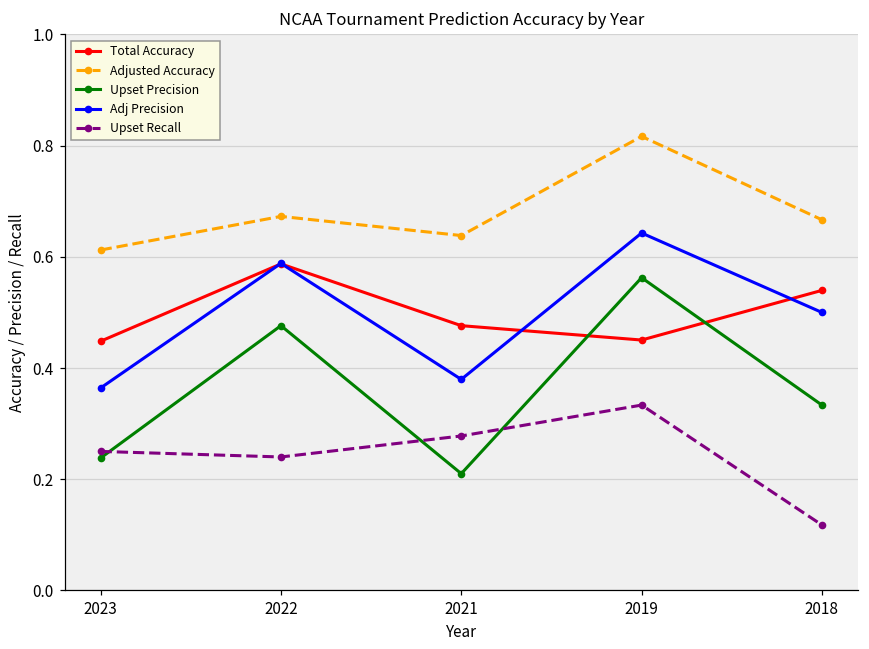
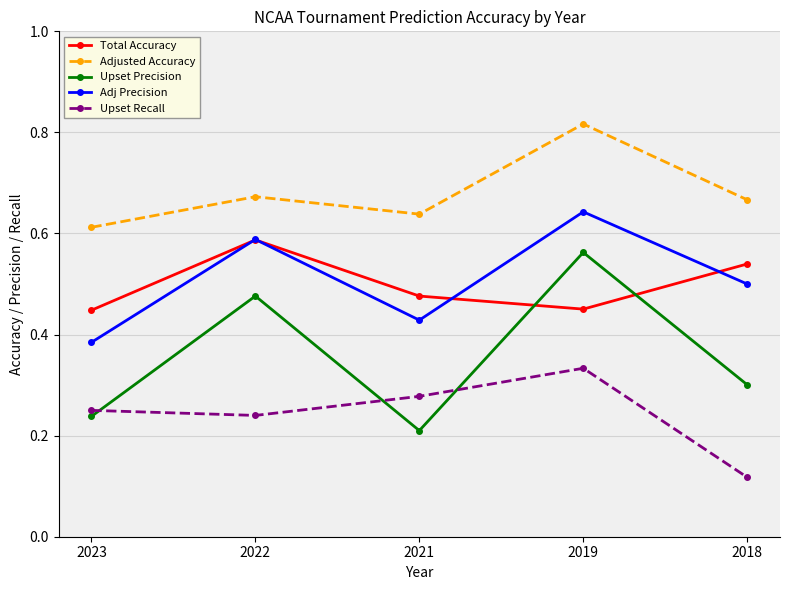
  {
    "Total Accuracy": {
      "2023": 0.45,
      "2021": 0.48,
      "2019": 0.45,
      "2018": 0.54
    },
    "Adjusted Accuracy": {
      "2023": 0.61,
      "2022": 0.67,
      "2021": 0.64,
      "2019": 0.82,
      "2018": 0.67
    },
    "Upset Precision": {
      "2023": 0.24,
      "2022": 0.48,
      "2021": 0.21,
      "2019": 0.56,
-     "2018": 0.33
+     "2018": 0.30
    },
    "Adj Precision": {
-     "2023": 0.36,
-     "2021": 0.38,
+     "2023": 0.38,
+     "2021": 0.43,
      "2019": 0.64,
      "2018": 0.50
    },
    "Upset Recall": {
      "2023": 0.25,
      "2022": 0.24,
      "2021": 0.28,
      "2019": 0.33,
      "2018": 0.12
    }
  }
